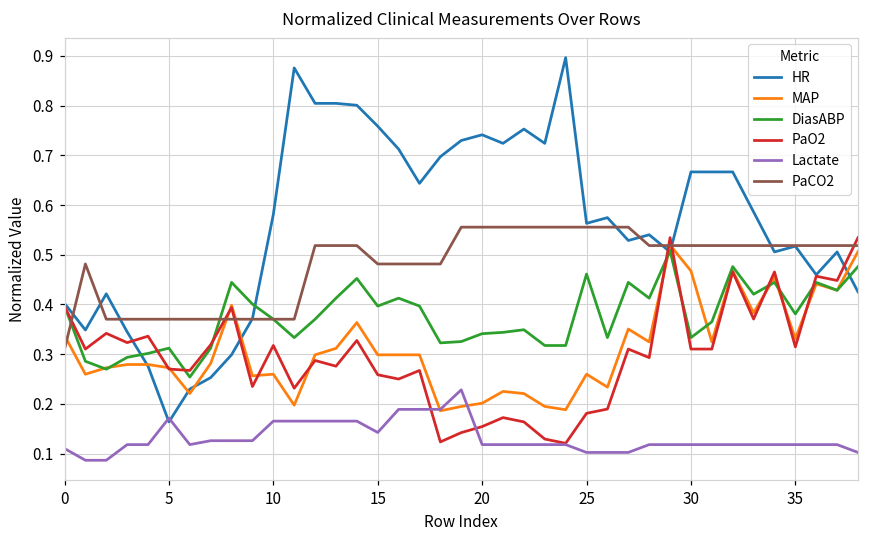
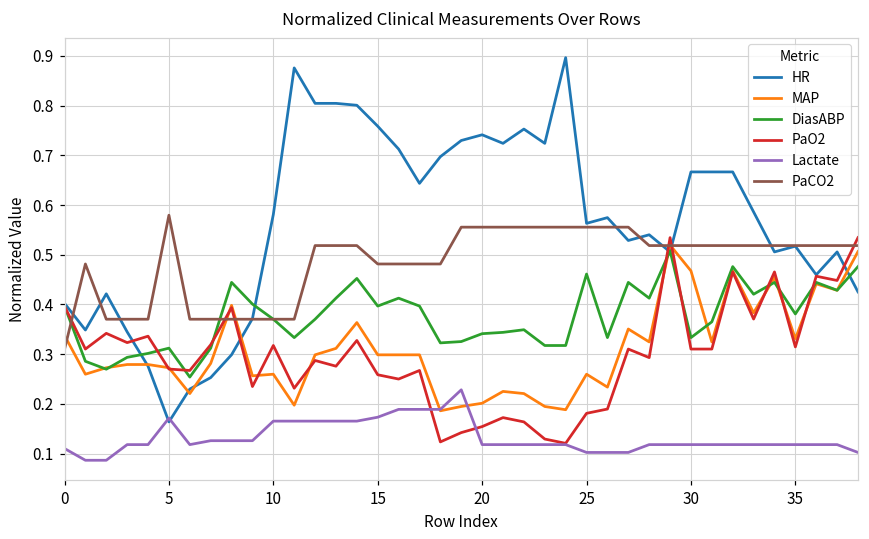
  {
    "HR": {
      "5": 0.16,
      "10": 0.58,
      "15": 0.76,
      "20": 0.74,
      "25": 0.56,
      "30": 0.67
    },
    "MAP": {
      "0": 0.34,
      "10": 0.26,
      "15": 0.30,
      "20": 0.20,
      "25": 0.26,
      "30": 0.47,
      "35": 0.33
    },
    "DiasABP": {
      "5": 0.31,
      "15": 0.40,
      "20": 0.34,
      "25": 0.46,
      "30": 0.33,
      "35": 0.38
    },
    "PaO2": {
      "10": 0.32,
      "15": 0.26,
      "20": 0.15,
      "25": 0.18,
      "30": 0.31,
      "35": 0.31
    },
    "Lactate": {
      "0": 0.11,
      "5": 0.17,
      "10": 0.17,
-     "15": 0.14,
+     "15": 0.17,
      "20": 0.12,
      "25": 0.10,
      "30": 0.12,
      "35": 0.12
    },
    "PaCO2": {
      "0": 0.31,
-     "5": 0.37,
+     "5": 0.58,
      "15": 0.48,
      "20": 0.56,
      "25": 0.56,
      "30": 0.52
    }
  }
